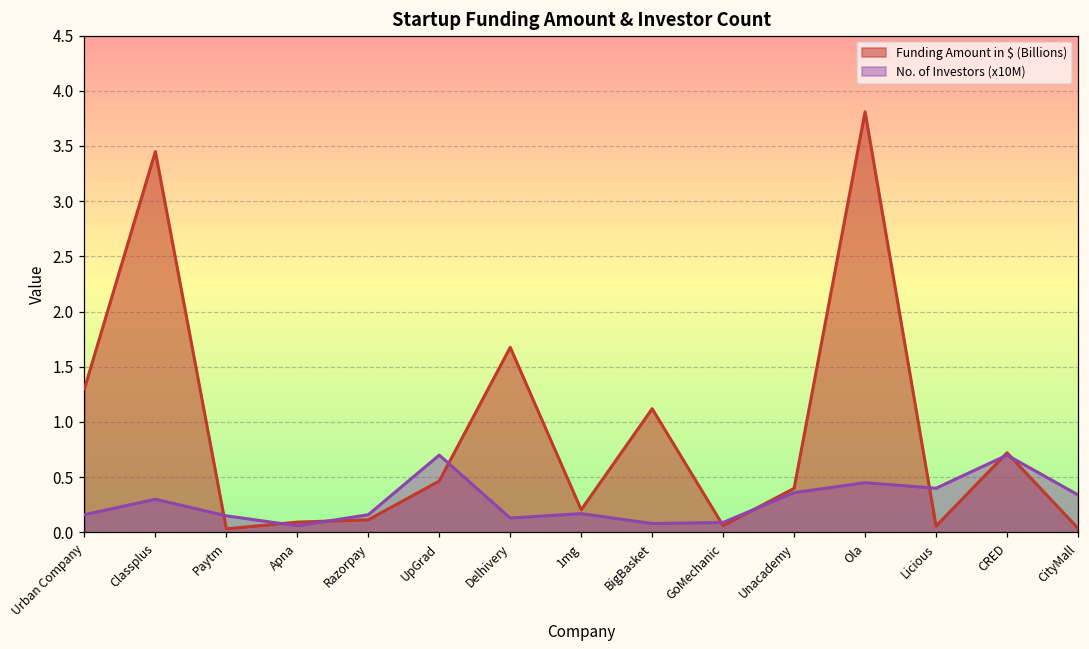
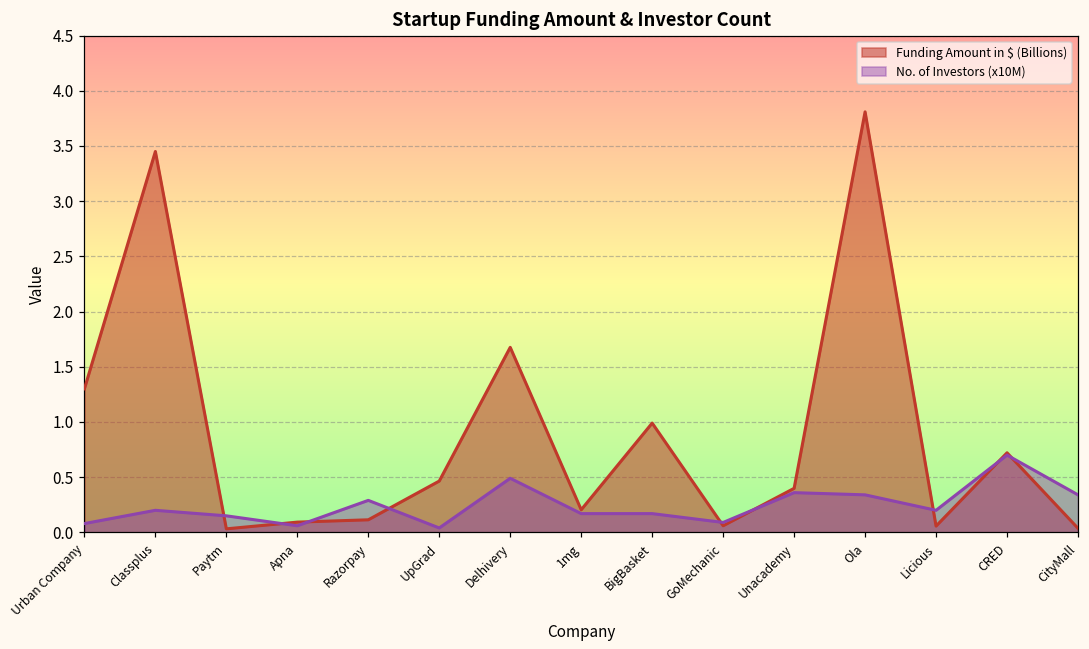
  {
    "Funding Amount in $ (Billions)": {
      "Urban Company": 1.30,
      "Classplus": 3.45,
      "Paytm": 0.03,
      "Apna": 0.09,
      "Razorpay": 0.11,
      "UpGrad": 0.47,
      "Delhivery": 1.68,
      "1mg": 0.21,
-     "BigBasket": 1.12,
+     "BigBasket": 0.99,
      "GoMechanic": 0.06,
      "Unacademy": 0.40,
      "Ola": 3.81,
      "Licious": 0.06,
      "CityMall": 0.04
    },
    "No. of Investors (x10M)": {
-     "Urban Company": 0.16,
-     "Classplus": 0.3,
+     "Urban Company": 0.08,
+     "Classplus": 0.2,
      "Paytm": 0.15,
      "Apna": 0.06,
-     "Razorpay": 0.16,
-     "UpGrad": 0.70,
-     "Delhivery": 0.13,
+     "Razorpay": 0.29,
+     "UpGrad": 0.04,
+     "Delhivery": 0.49,
      "1mg": 0.17,
-     "BigBasket": 0.08,
+     "BigBasket": 0.17,
      "GoMechanic": 0.09,
      "Unacademy": 0.36,
-     "Ola": 0.45,
-     "Licious": 0.4,
+     "Ola": 0.34,
+     "Licious": 0.2,
      "CityMall": 0.34
    }
  }
